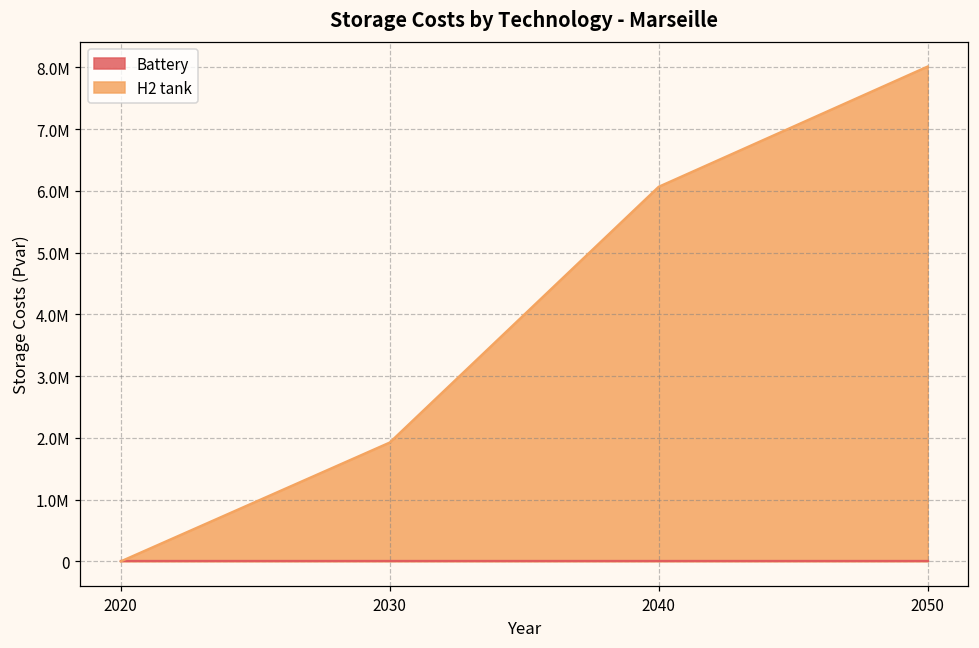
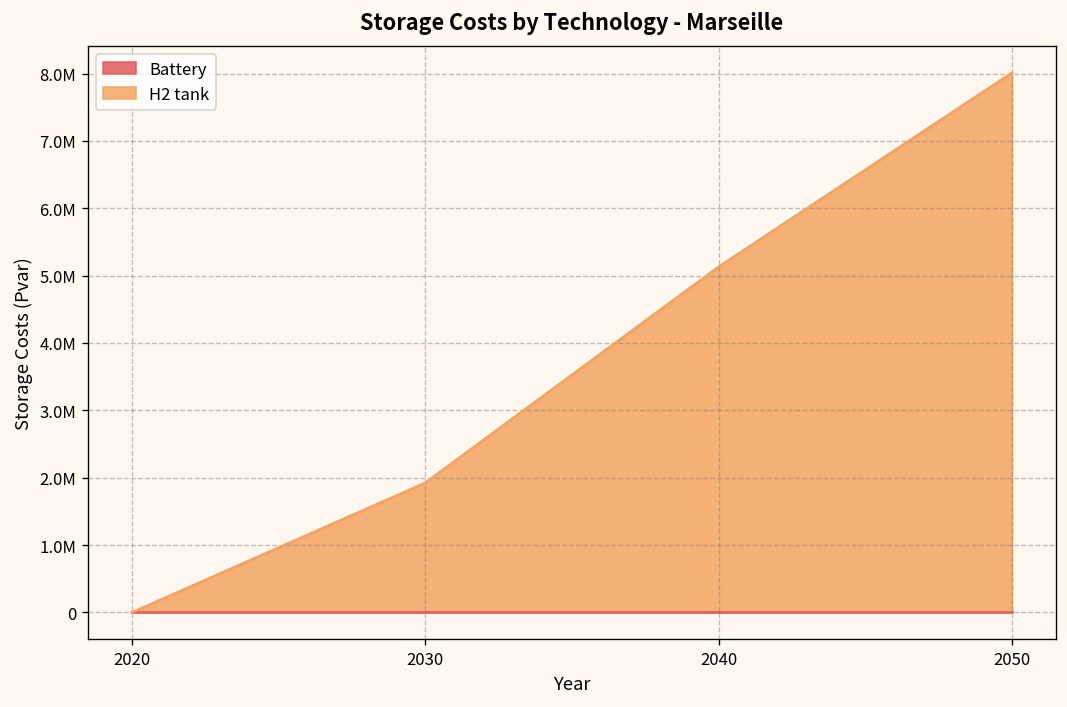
  {
    "Battery": {
      "2030": 0,
      "2040": 0,
      "2050": 0
    },
    "H2 tank": {
      "2030": 1900000,
-     "2040": 6100000,
+     "2040": 5100000,
      "2050": 8000000
    }
  }
